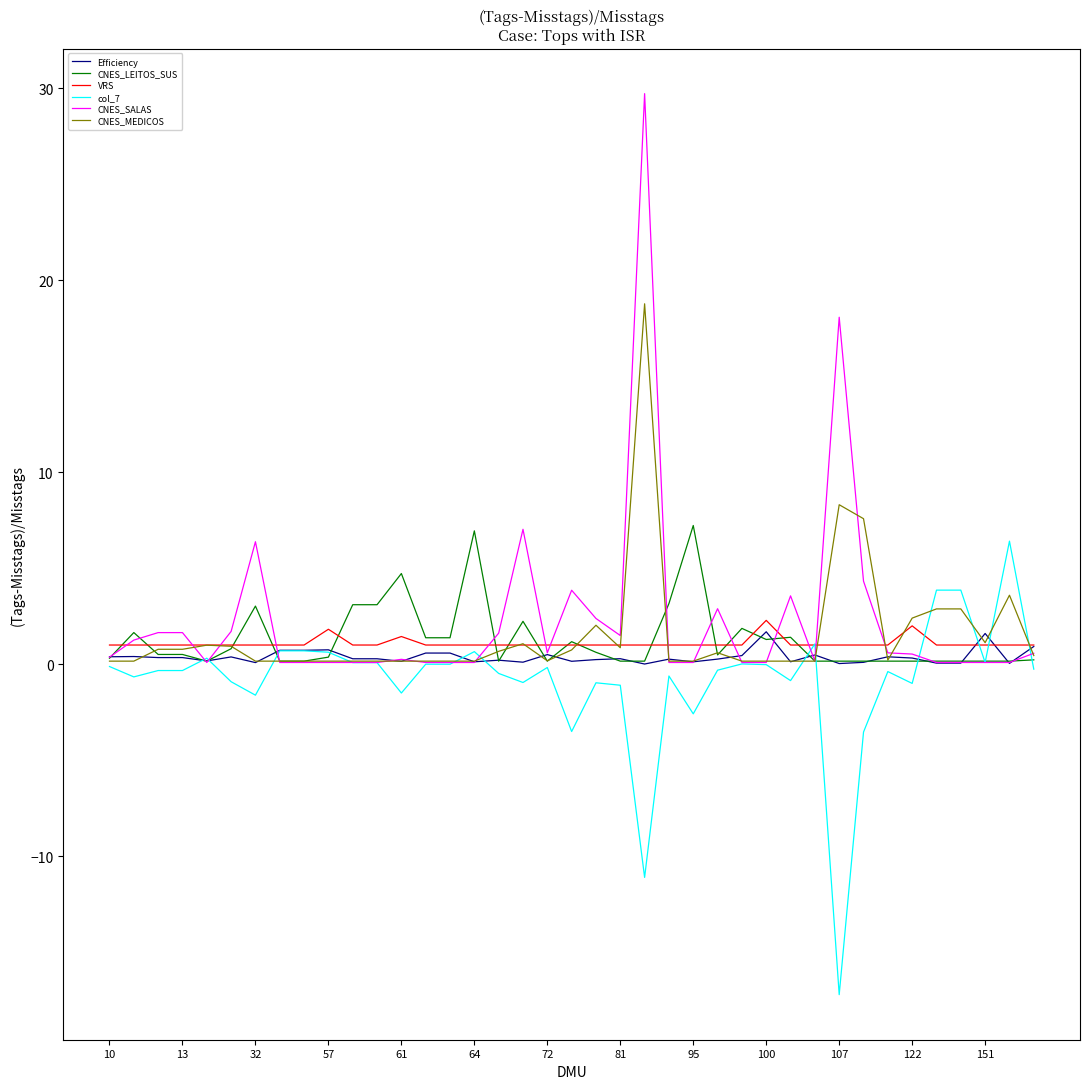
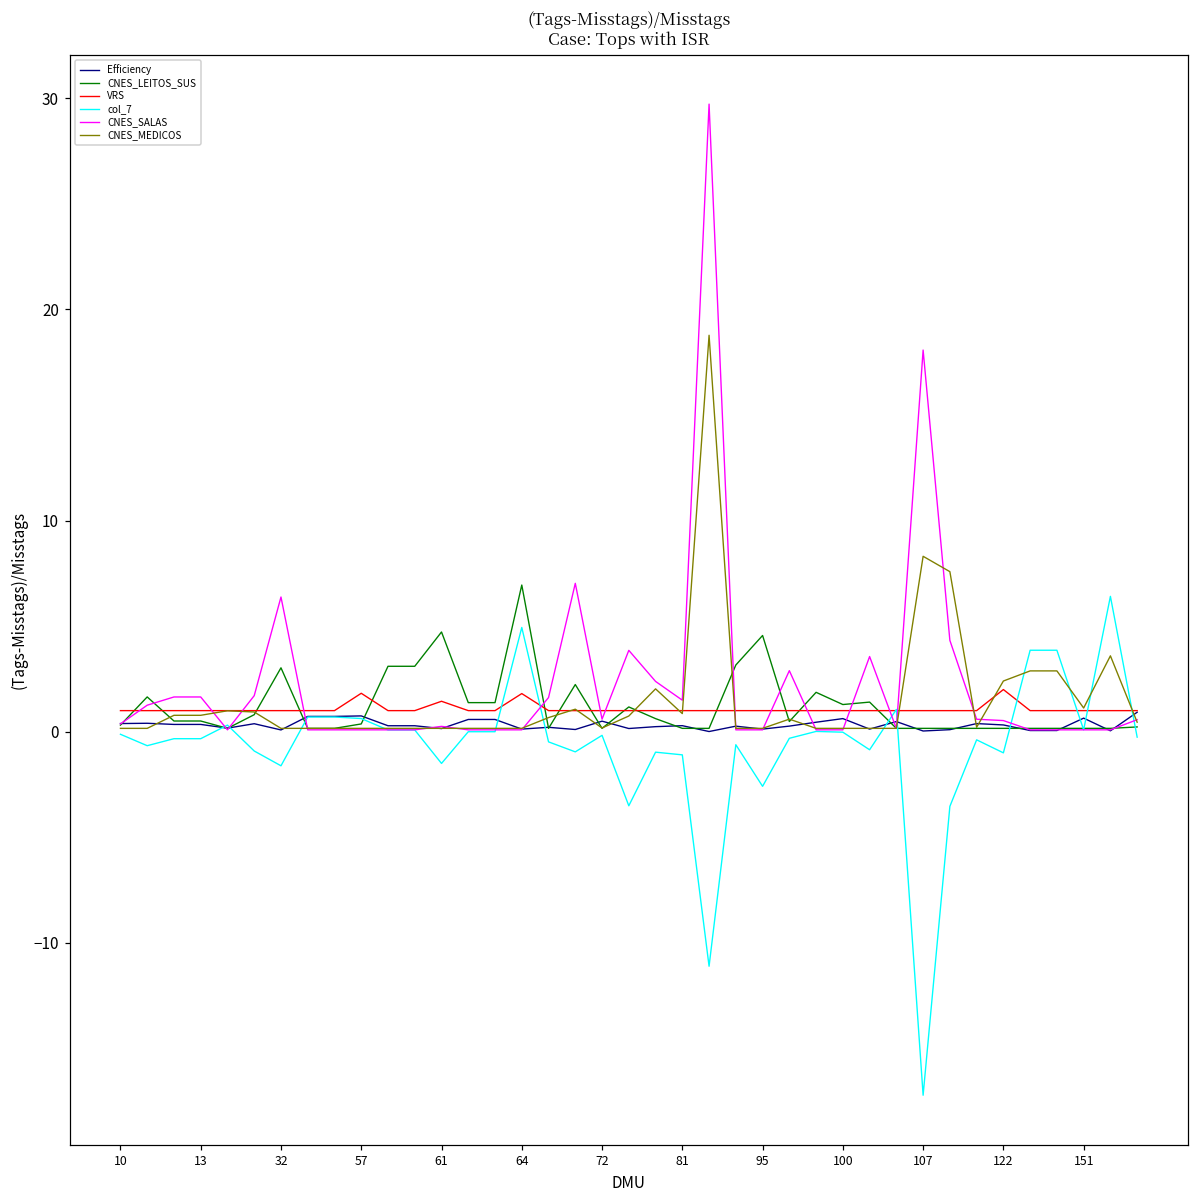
  {
    "Efficiency": {
-     "100": 1.7,
+     "100": 0.6,
      "122": 0.3,
-     "151": 1.6
+     "151": 0.6
    },
    "CNES_LEITOS_SUS": {
      "57": 0.4,
      "61": 4.7,
      "64": 6.9,
-     "95": 7.2,
+     "95": 4.6,
      "100": 1.3,
      "122": 0.2
    },
    "VRS": {
      "57": 1.8,
      "61": 1.4,
-     "64": 1.0,
+     "64": 1.8,
      "72": 1.0,
      "81": 1.0,
      "95": 1.0,
-     "100": 2.3,
+     "100": 1.0,
      "107": 1.0,
      "122": 2.0
    },
    "col_7": {
      "61": -1.5,
-     "64": 0.7,
+     "64": 4.9,
      "72": -0.2,
      "81": -1.1,
      "95": -2.6,
      "107": -17.2,
      "122": -1.0
    },
    "CNES_SALAS": {
      "81": 1.5,
      "107": 18.1,
      "122": 0.5
    },
    "CNES_MEDICOS": {
      "81": 0.9,
      "107": 8.3,
      "122": 2.4
    }
  }
